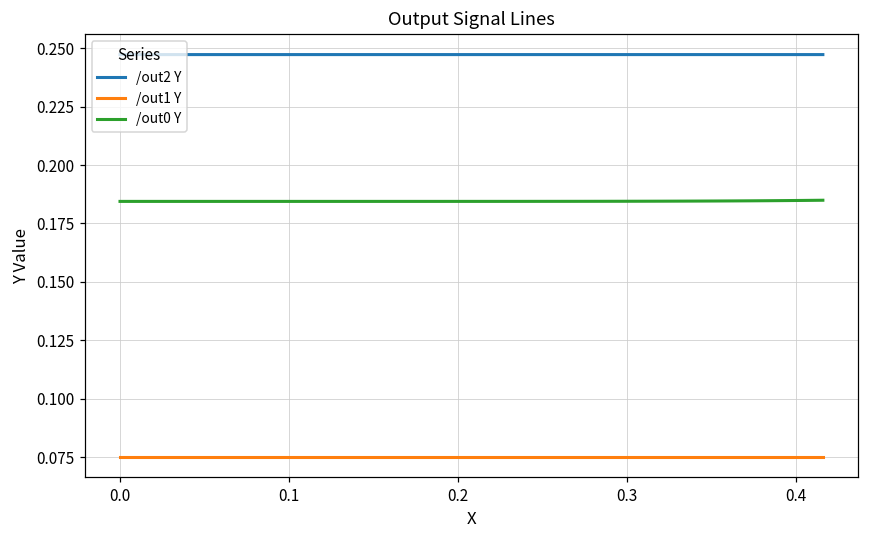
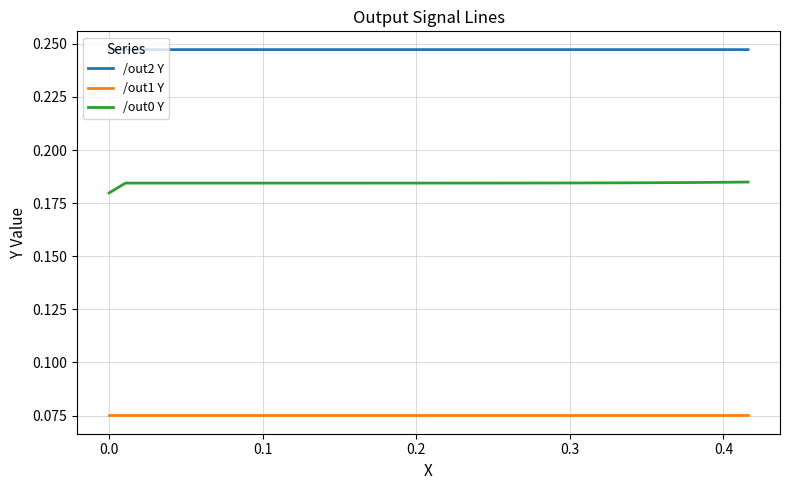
  {
    "/out1 Y": {
      "0.0": 0.075
    },
    "/out0 Y": {
-     "0.0": 0.184
+     "0.0": 0.180
    }
  }
